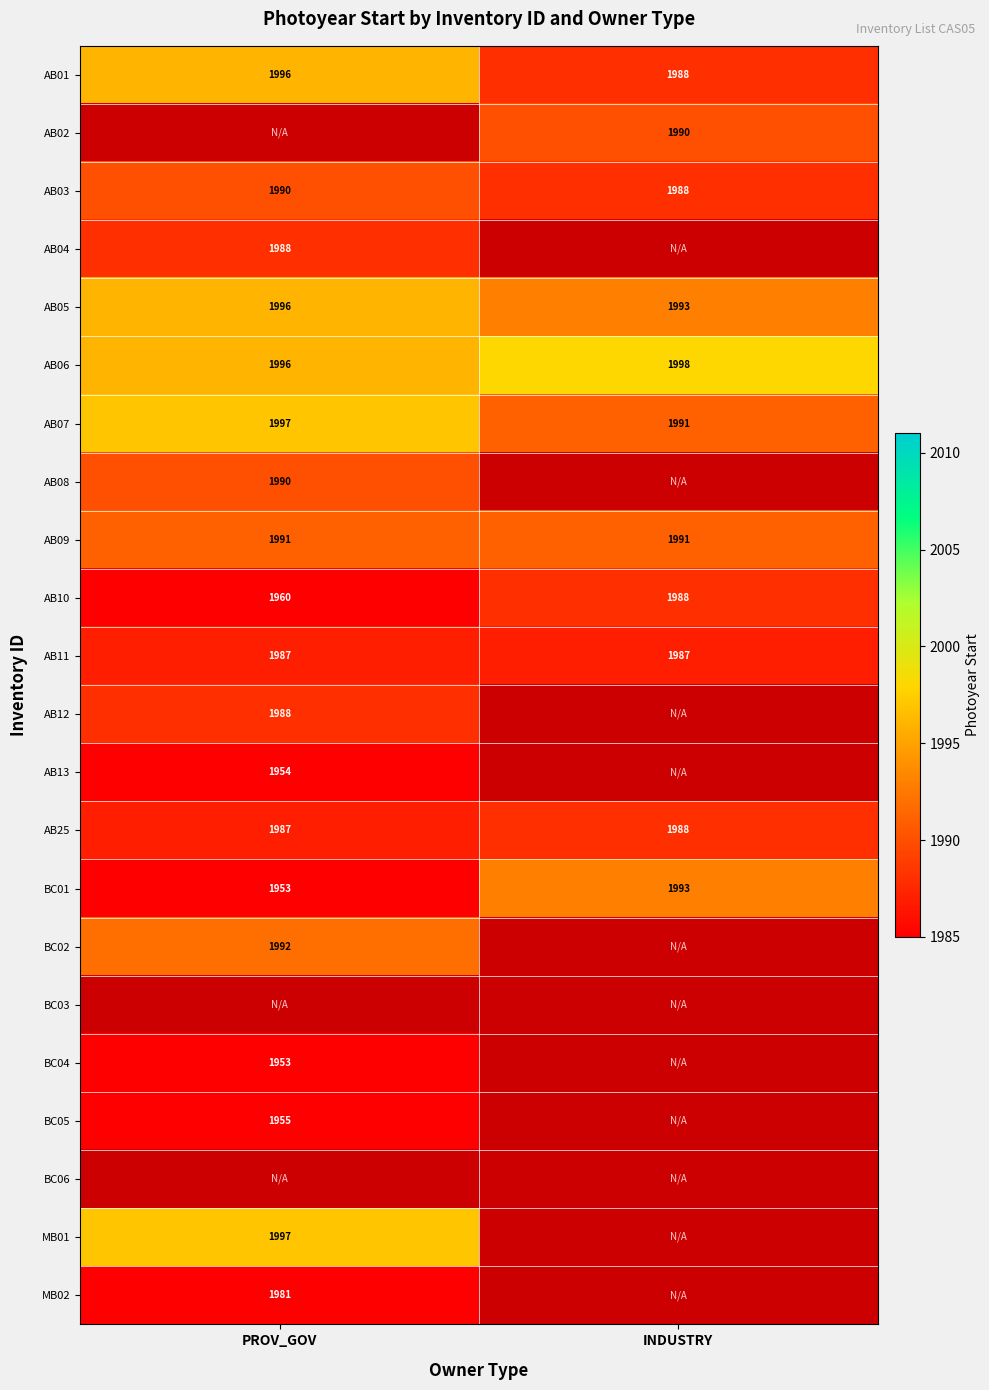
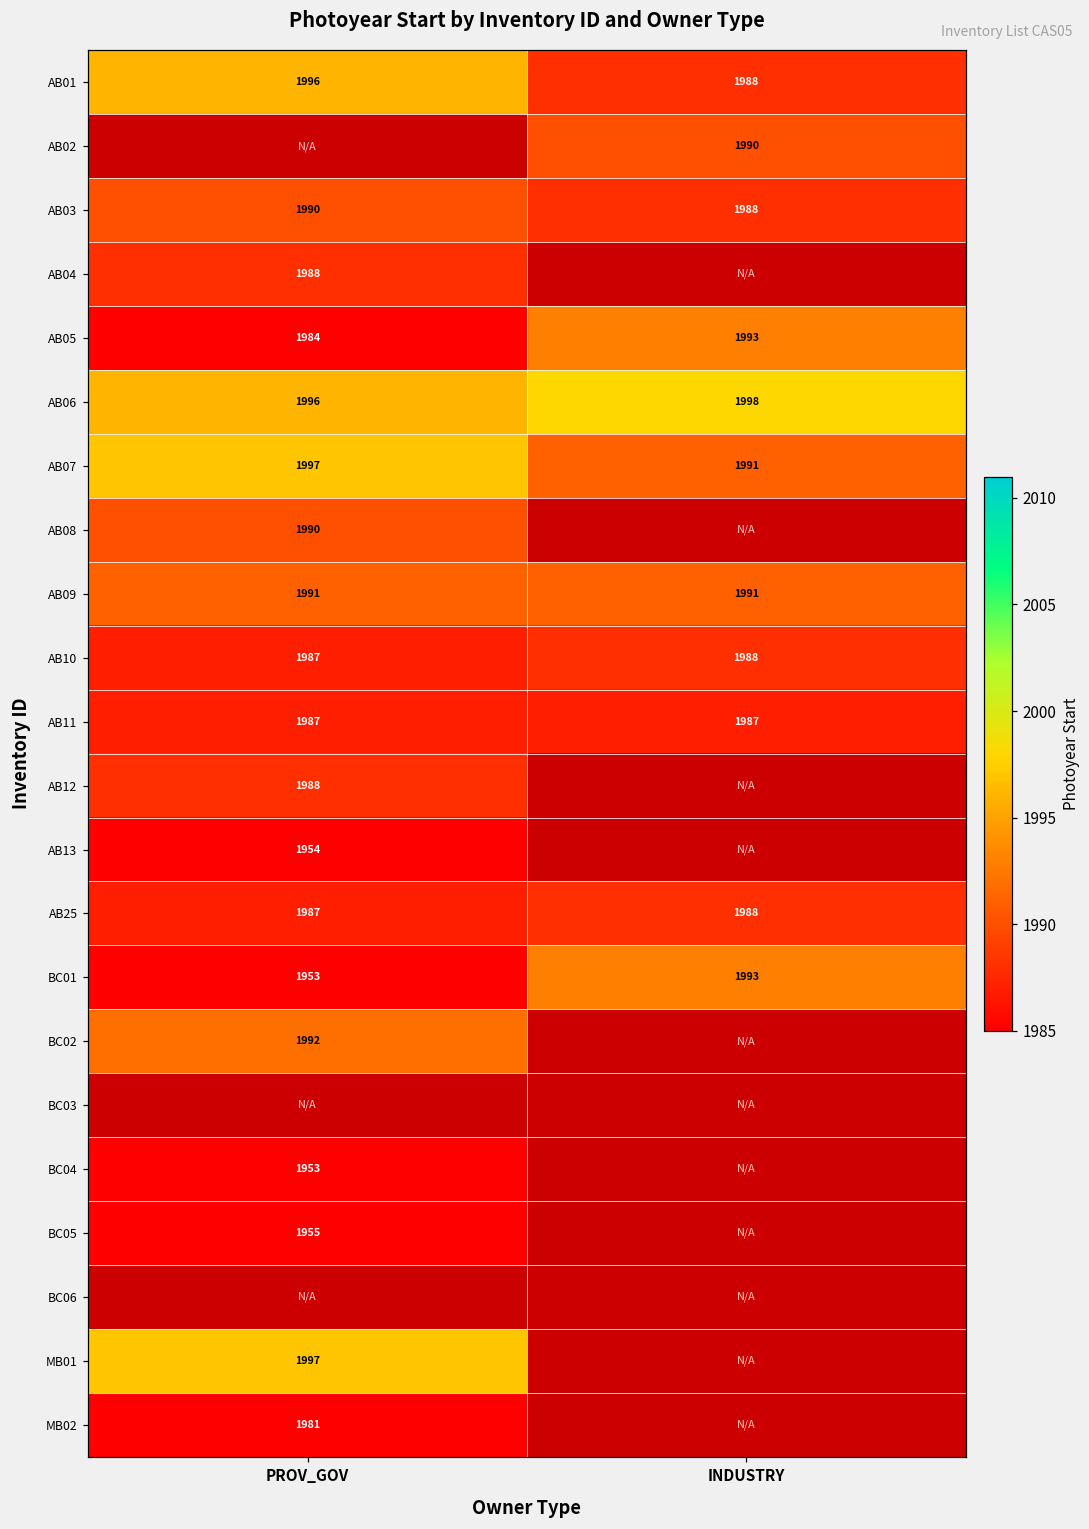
  {
    "AB01": {
      "PROV_GOV": 1996,
      "INDUSTRY": 1988
    },
    "AB02": {
      "INDUSTRY": 1990
    },
    "AB03": {
      "PROV_GOV": 1990,
      "INDUSTRY": 1988
    },
    "AB04": {
      "PROV_GOV": 1988
    },
    "AB05": {
-     "PROV_GOV": 1996,
+     "PROV_GOV": 1984,
      "INDUSTRY": 1993
    },
    "AB06": {
      "PROV_GOV": 1996,
      "INDUSTRY": 1998
    },
    "AB07": {
      "PROV_GOV": 1997,
      "INDUSTRY": 1991
    },
    "AB08": {
      "PROV_GOV": 1990
    },
    "AB09": {
      "PROV_GOV": 1991,
      "INDUSTRY": 1991
    },
    "AB10": {
-     "PROV_GOV": 1960,
+     "PROV_GOV": 1987,
      "INDUSTRY": 1988
    },
    "AB11": {
      "PROV_GOV": 1987,
      "INDUSTRY": 1987
    },
    "AB12": {
      "PROV_GOV": 1988
    },
    "AB13": {
      "PROV_GOV": 1954
    },
    "AB25": {
      "PROV_GOV": 1987,
      "INDUSTRY": 1988
    },
    "BC01": {
      "PROV_GOV": 1953,
      "INDUSTRY": 1993
    },
    "BC02": {
      "PROV_GOV": 1992
    },
    "BC04": {
      "PROV_GOV": 1953
    },
    "BC05": {
      "PROV_GOV": 1955
    },
    "MB01": {
      "PROV_GOV": 1997
    },
    "MB02": {
      "PROV_GOV": 1981
    }
  }
